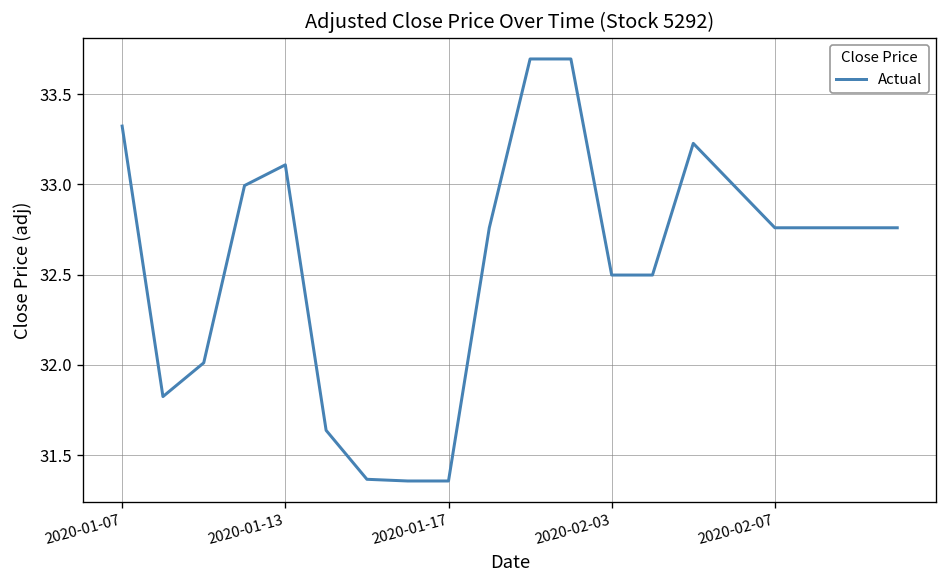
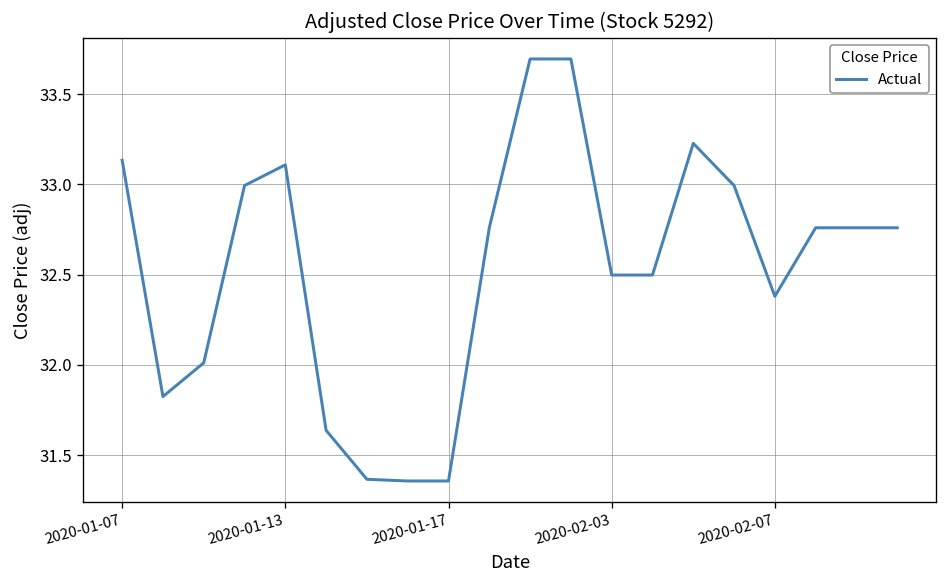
  {
-   "2020-01-07": 33.32,
+   "2020-01-07": 33.13,
    "2020-01-13": 33.11,
    "2020-01-17": 31.36,
    "2020-02-03": 32.50,
-   "2020-02-07": 32.76
+   "2020-02-07": 32.38
  }
